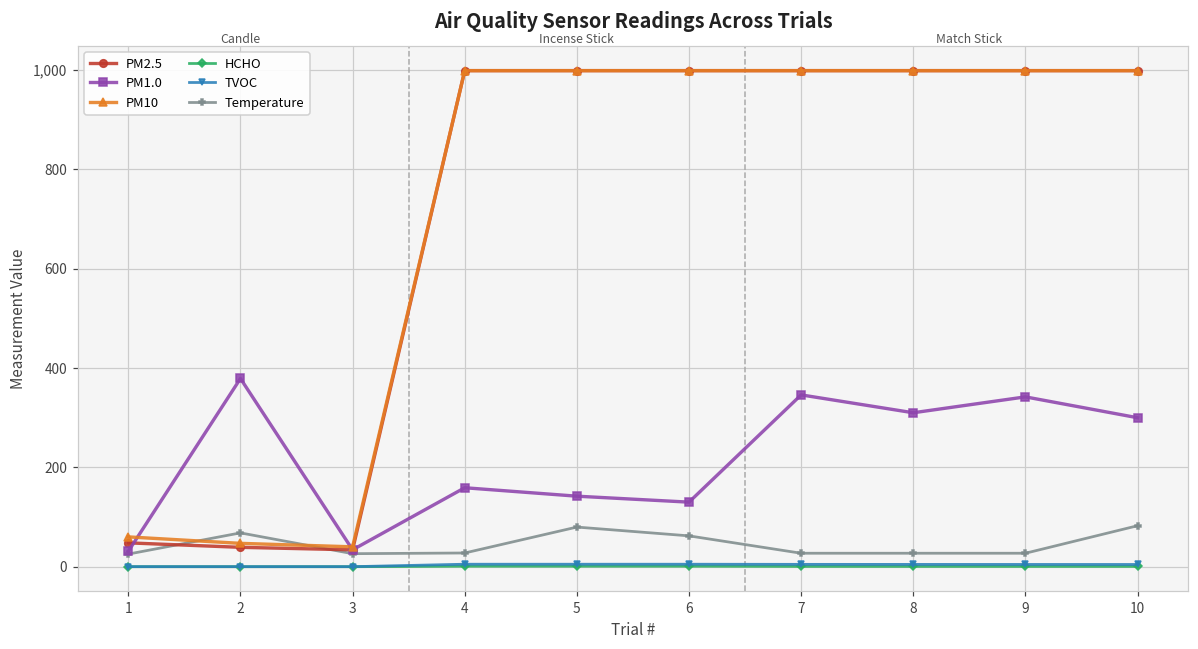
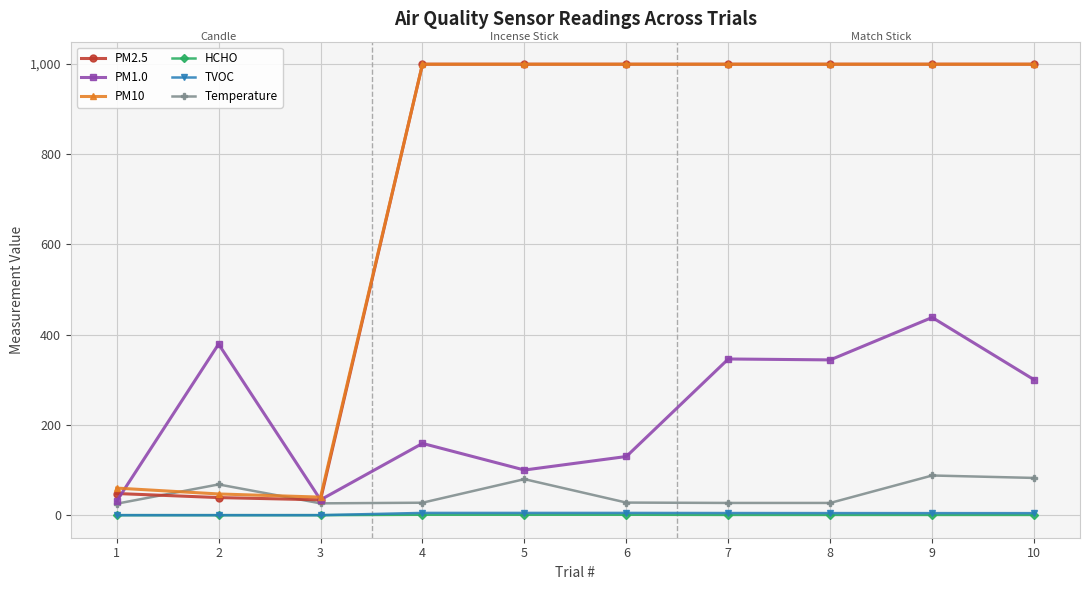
  {
    "PM2.5": {
      "1": 50,
      "2": 40
    },
    "PM1.0": {
      "2": 380,
      "4": 160,
-     "5": 140,
+     "5": 100,
      "6": 130,
      "7": 350,
-     "8": 310,
-     "9": 340,
+     "8": 340,
+     "9": 440,
      "10": 300
    },
    "PM10": {
      "1": 60,
      "2": 50,
      "3": 40
    },
    "Temperature": {
      "2": 70,
      "3": 30,
      "4": 30,
      "5": 80,
-     "6": 60,
+     "6": 30,
      "7": 30,
      "8": 30,
-     "9": 30,
+     "9": 90,
      "10": 80
    }
  }
